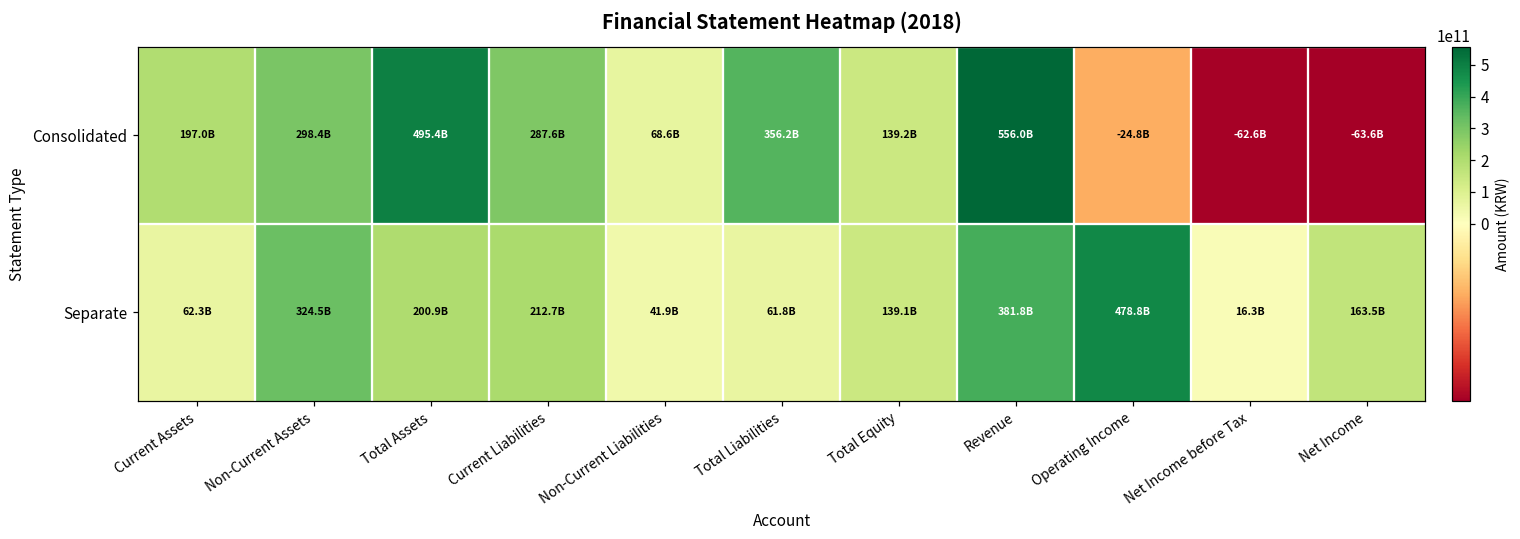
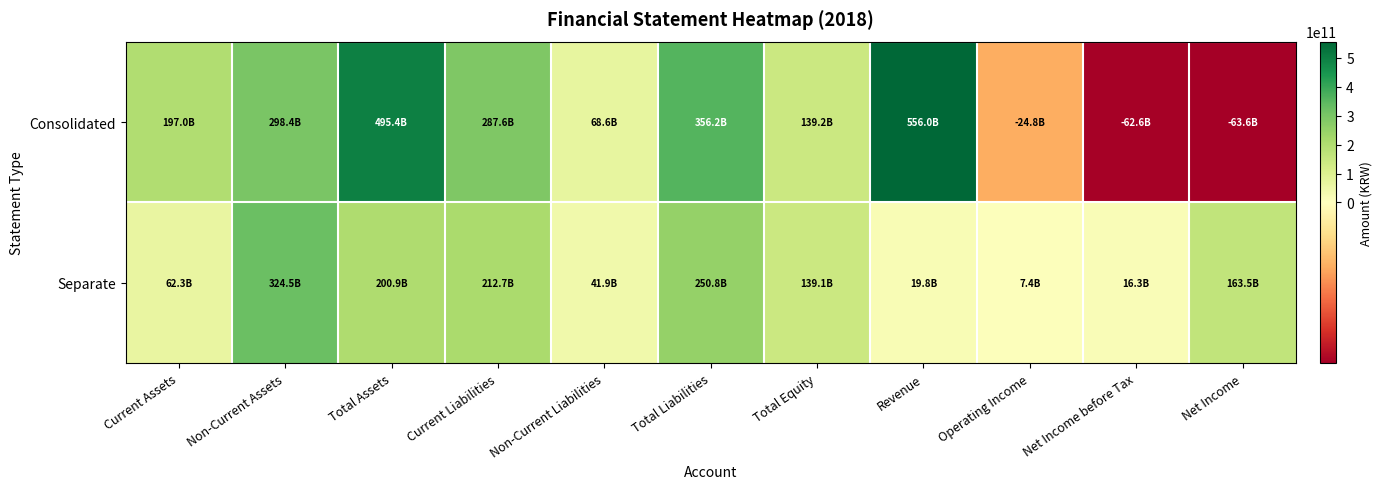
  {
    "Consolidated": {
      "Current Assets": "197.0B",
      "Non-Current Assets": "298.4B",
      "Total Assets": "495.4B",
      "Current Liabilities": "287.6B",
      "Non-Current Liabilities": "68.6B",
      "Total Liabilities": "356.2B",
      "Total Equity": "139.2B",
      "Revenue": "556.0B",
      "Operating Income": "-24.8B",
      "Net Income before Tax": "-62.6B",
      "Net Income": "-63.6B"
    },
    "Separate": {
      "Current Assets": "62.3B",
      "Non-Current Assets": "324.5B",
      "Total Assets": "200.9B",
      "Current Liabilities": "212.7B",
      "Non-Current Liabilities": "41.9B",
-     "Total Liabilities": "61.8B",
+     "Total Liabilities": "250.8B",
      "Total Equity": "139.1B",
-     "Revenue": "381.8B",
-     "Operating Income": "478.8B",
+     "Revenue": "19.8B",
+     "Operating Income": "7.4B",
      "Net Income before Tax": "16.3B",
      "Net Income": "163.5B"
    }
  }
